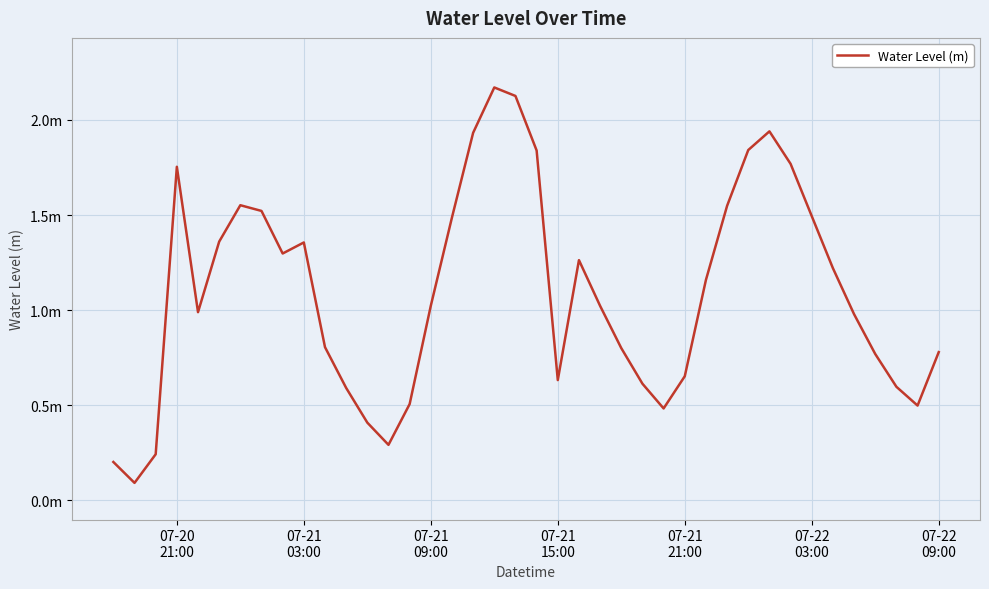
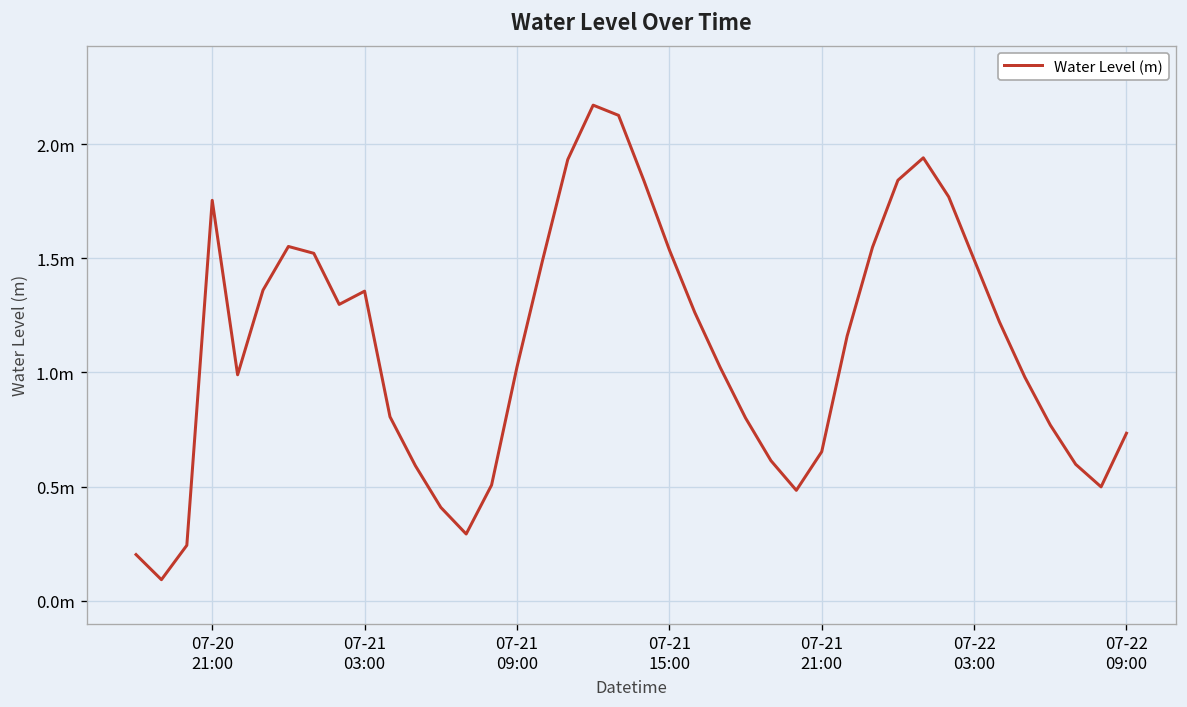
  {
    "07-20 21:00": "1.75m",
    "07-21 03:00": "1.36m",
    "07-21 09:00": "1.02m",
-   "07-21 15:00": "0.63m",
+   "07-21 15:00": "1.54m",
    "07-21 21:00": "0.65m",
    "07-22 03:00": "1.49m",
-   "07-22 09:00": "0.78m"
+   "07-22 09:00": "0.73m"
  }
